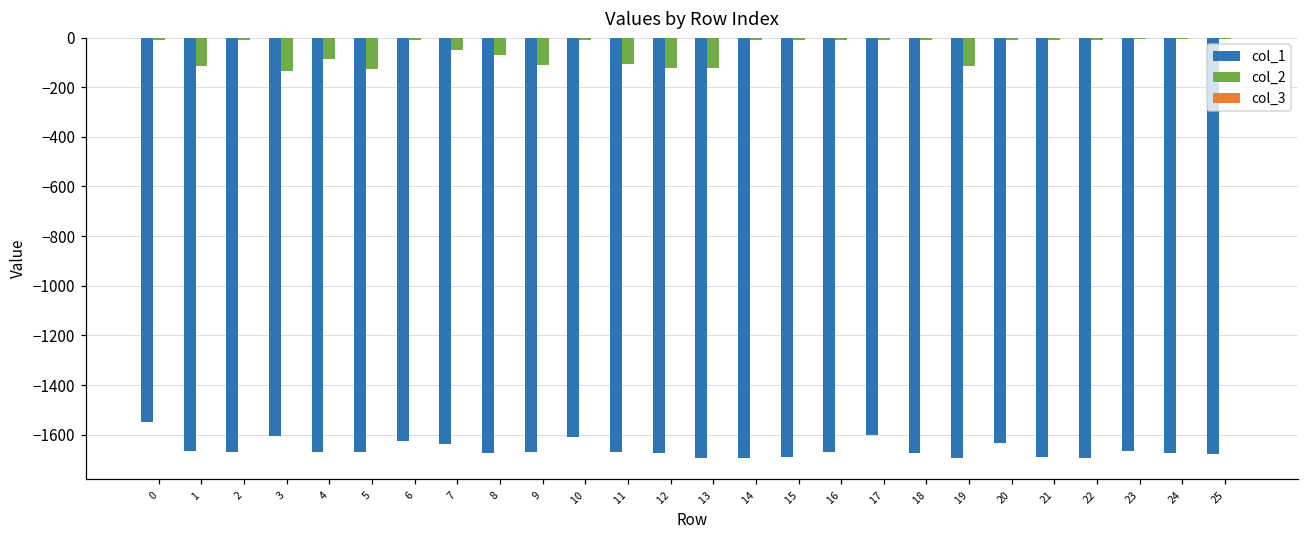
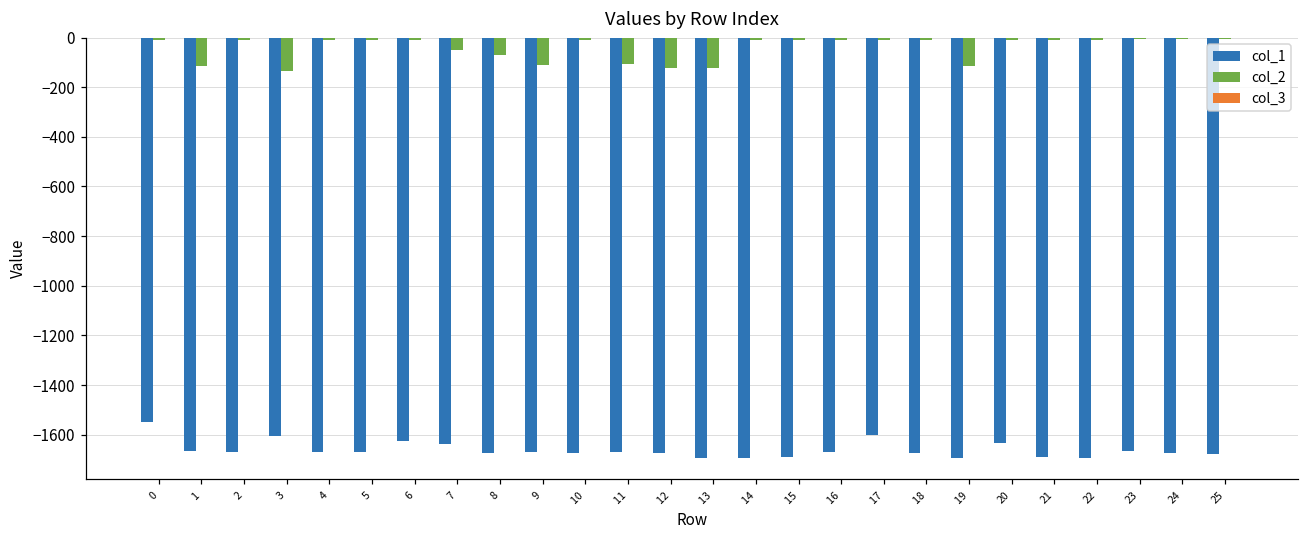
  {
    "col_1": {
      "0": -1550,
      "1": -1670,
      "2": -1670,
      "3": -1610,
      "4": -1670,
      "5": -1670,
      "6": -1630,
      "7": -1640,
      "8": -1670,
      "9": -1670,
-     "10": -1610,
+     "10": -1670,
      "11": -1670,
      "12": -1670,
      "13": -1700,
      "14": -1690,
      "15": -1690,
      "16": -1670,
      "17": -1600,
      "18": -1670,
      "19": -1690,
      "20": -1630,
      "21": -1690,
      "22": -1690,
      "23": -1670,
      "24": -1680,
      "25": -1680
    },
    "col_2": {
      "1": -110,
      "3": -130,
-     "4": -90,
-     "5": -130,
+     "4": -10,
+     "5": -10,
      "7": -50,
      "8": -70,
      "9": -110,
      "11": -110,
      "12": -120,
      "13": -120,
      "19": -110
    }
  }
